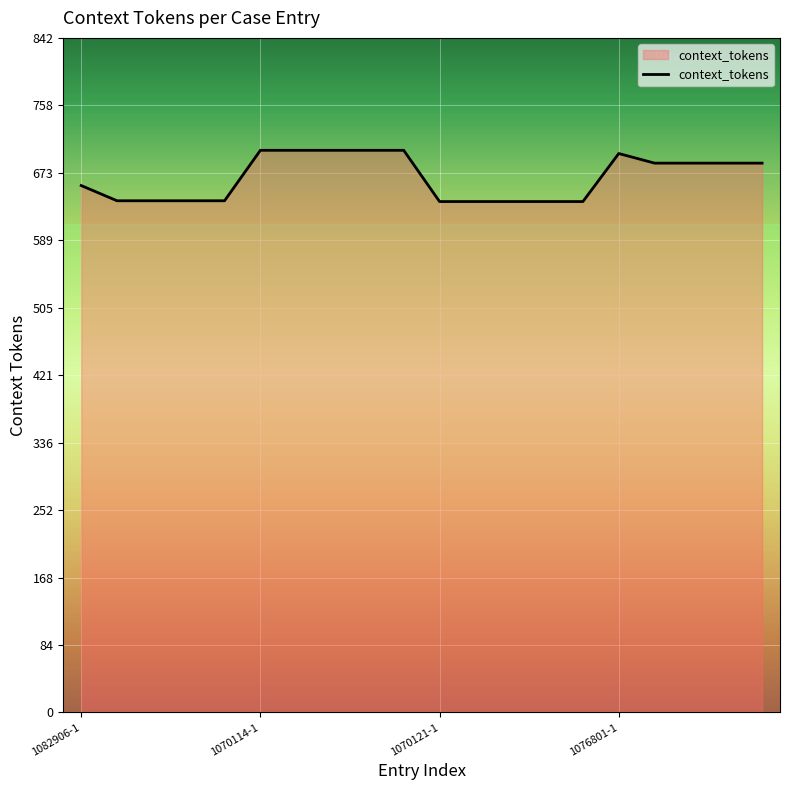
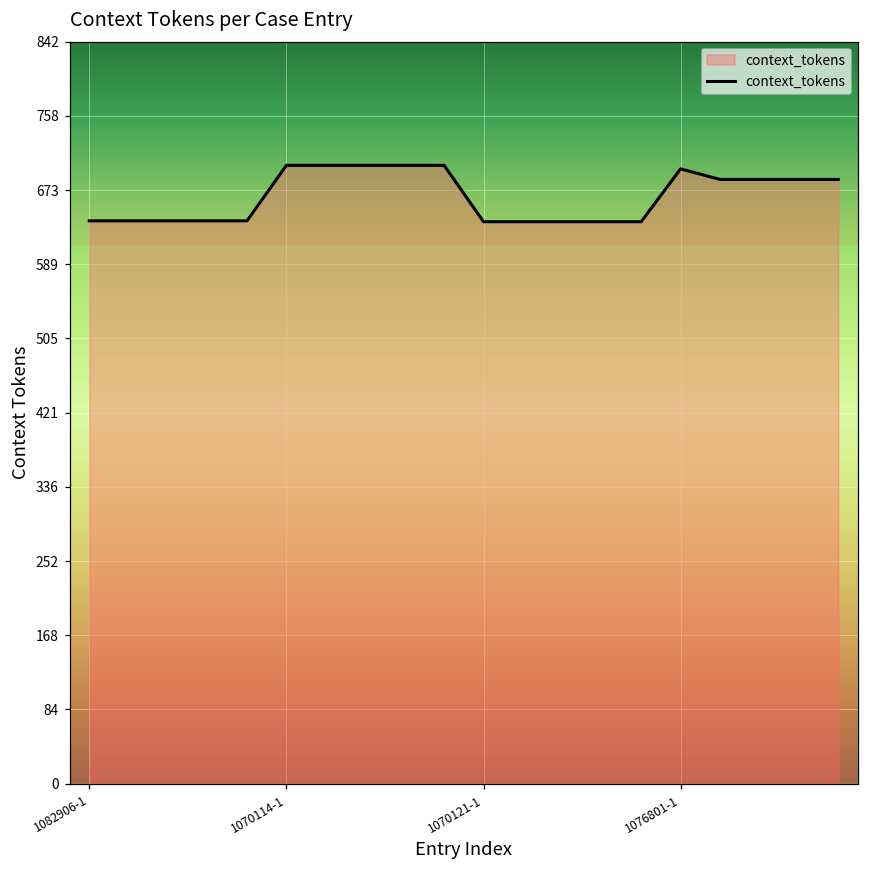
  {
-   "1082906-1": 660,
+   "1082906-1": 640,
    "1070114-1": 700,
    "1070121-1": 640,
    "1076801-1": 700
  }
